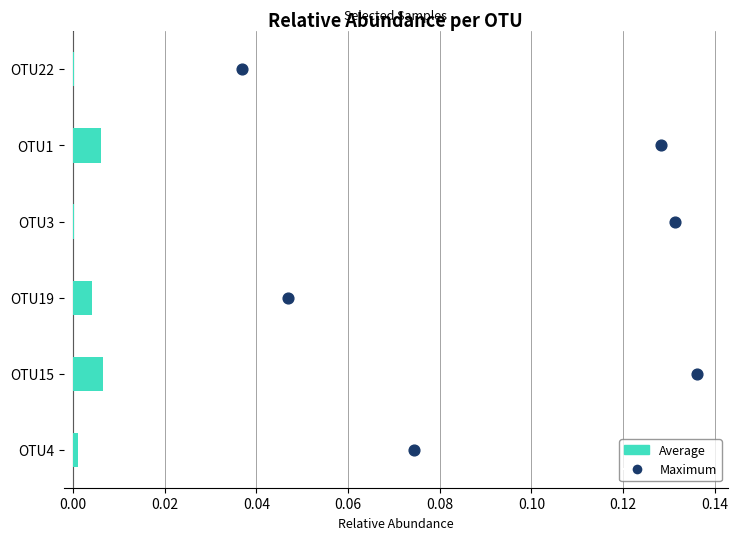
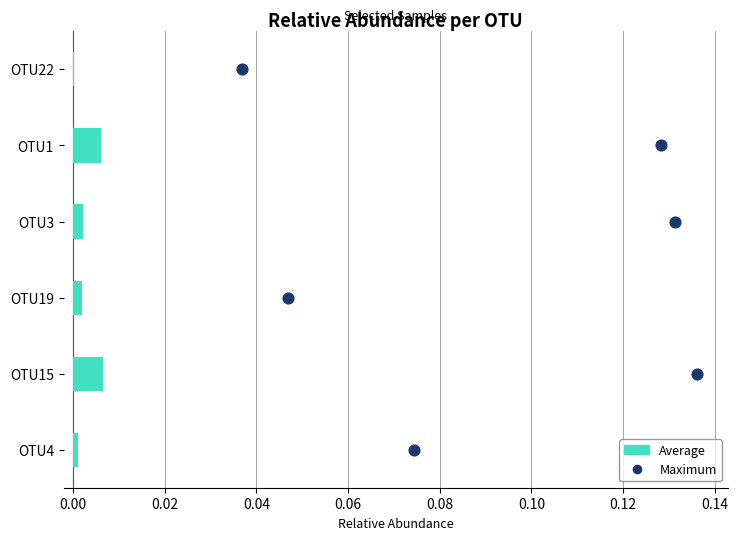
  {
    "Average": {
      "OTU1": 0.006,
-     "OTU3": 0.000,
-     "OTU19": 0.004,
+     "OTU3": 0.002,
+     "OTU19": 0.002,
      "OTU15": 0.007,
      "OTU4": 0.001
    }
  }
